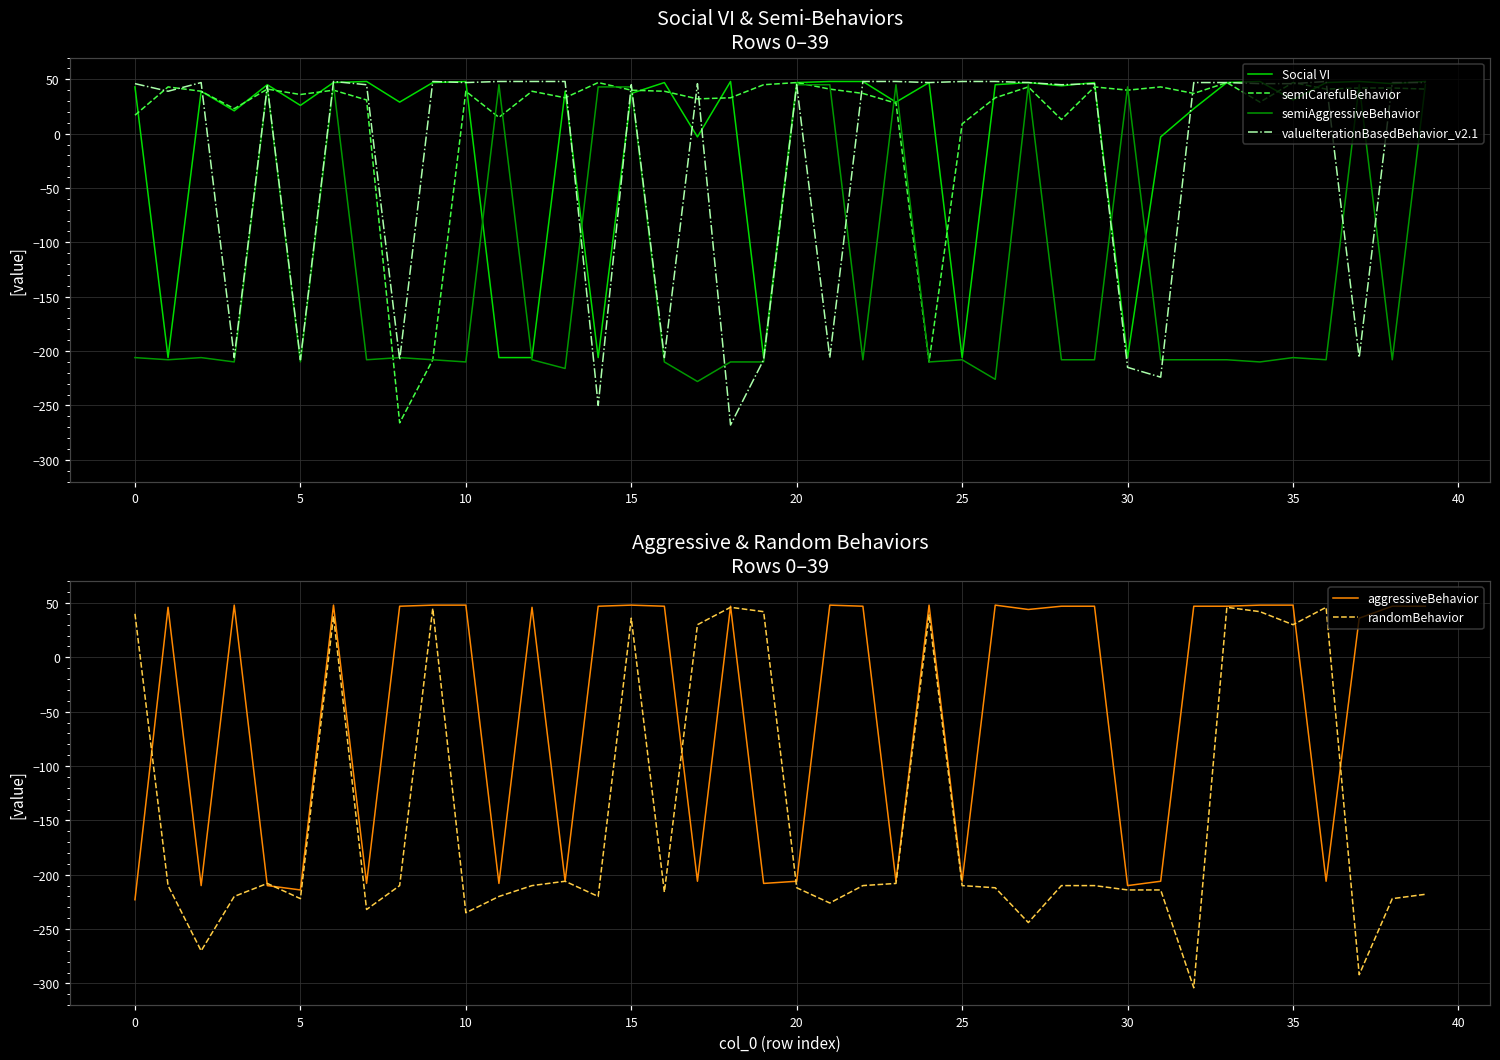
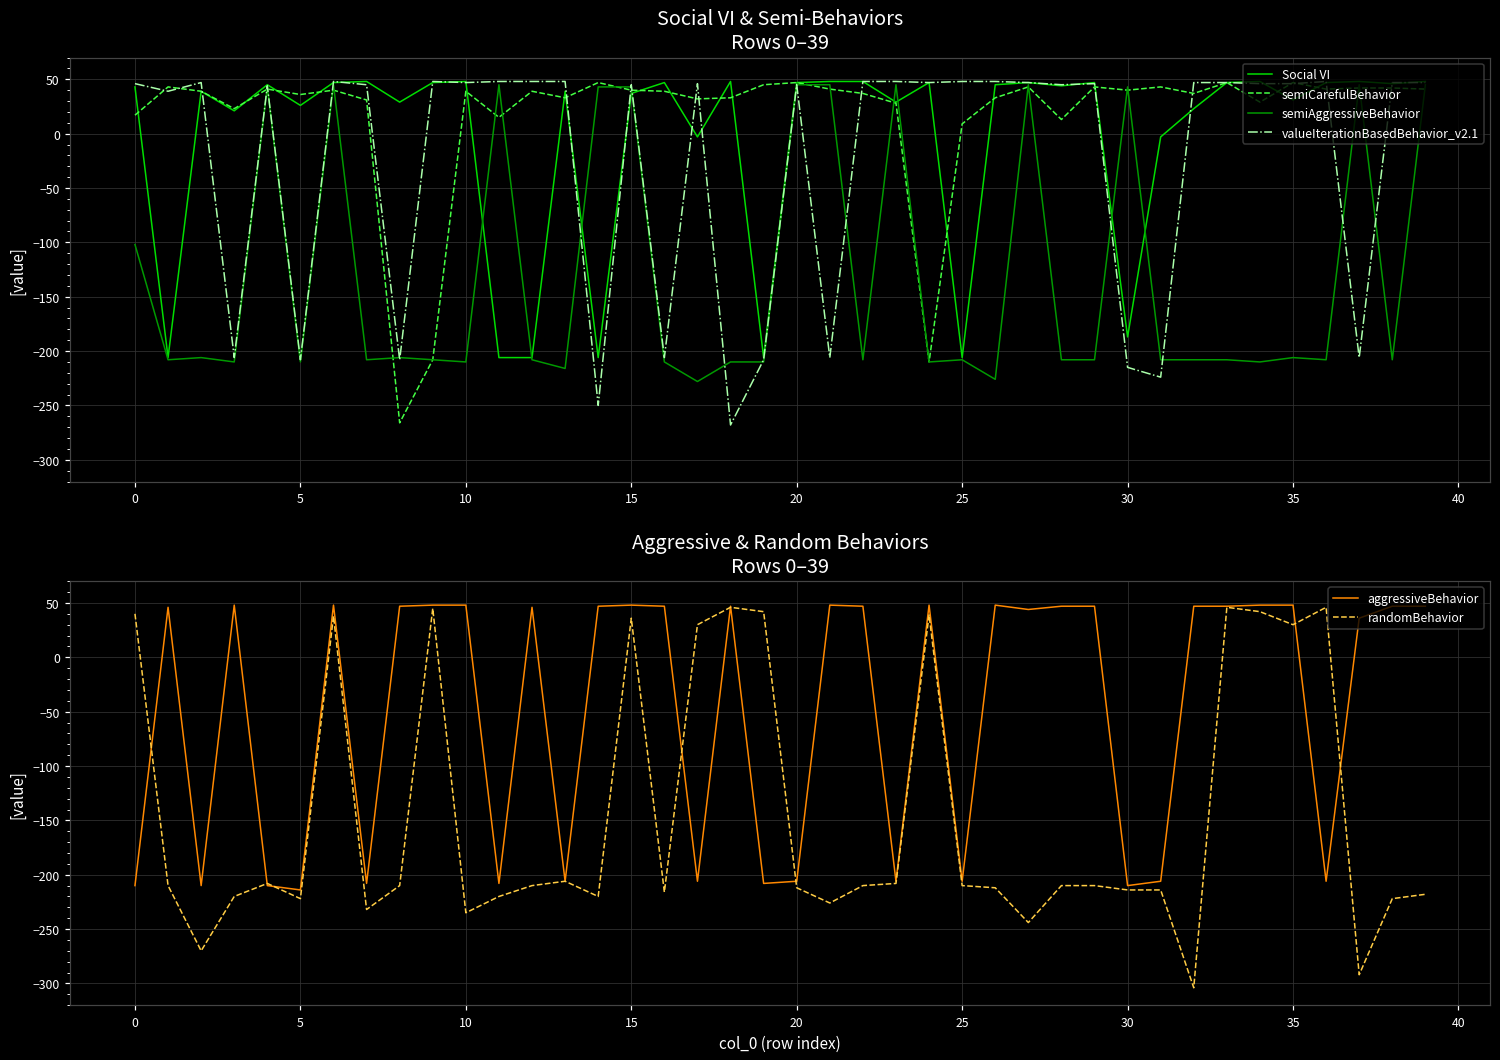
  {
    "Social VI & Semi-Behaviors Rows 0–39": {
      "Social VI": {
        "0": 40,
        "5": 30,
        "15": 40,
-       "30": -210
+       "30": -190
      },
      "semiCarefulBehavior": {
        "0": 20,
        "5": 40,
        "10": 40,
        "15": 40,
        "25": 10,
        "30": 40
      },
      "semiAggressiveBehavior": {
-       "0": -210,
+       "0": -100,
        "10": -210,
        "30": 40,
        "35": -210
      },
      "valueIterationBasedBehavior_v2.1": {
        "0": 50,
        "25": 50,
        "30": -220
      }
    },
    "Aggressive & Random Behaviors Rows 0–39": {
      "aggressiveBehavior": {
-       "0": -220,
+       "0": -210,
        "5": -210,
        "10": 50,
        "15": 50,
        "20": -210,
        "25": -210,
        "30": -210,
        "35": 50
      },
      "randomBehavior": {
        "0": 40,
        "5": -220,
        "10": -240,
        "15": 40,
        "20": -210,
        "25": -210,
        "30": -210,
        "35": 30
      }
    }
  }
